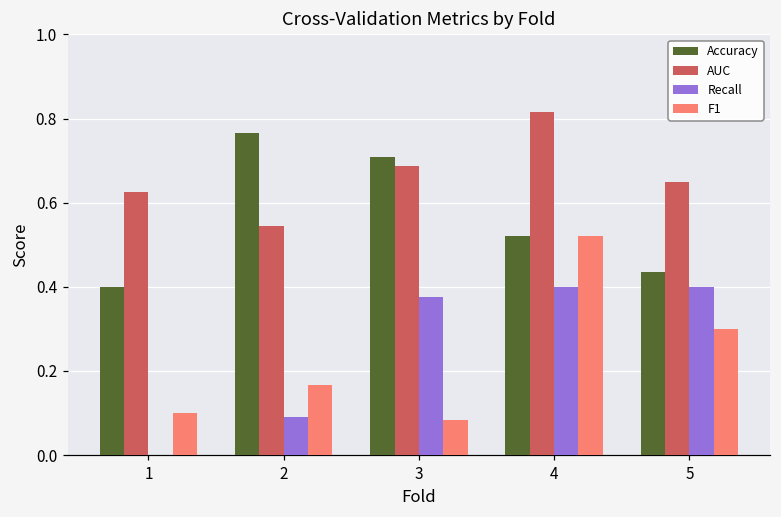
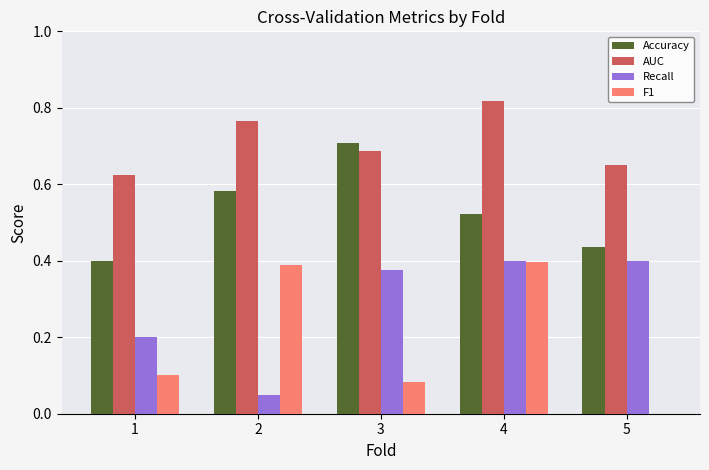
  {
    "Accuracy": {
      "1": 0.40,
-     "2": 0.77,
+     "2": 0.58,
      "3": 0.71,
      "4": 0.52,
      "5": 0.43
    },
    "AUC": {
      "1": 0.63,
-     "2": 0.55,
+     "2": 0.77,
      "3": 0.69,
      "4": 0.82,
      "5": 0.65
    },
    "Recall": {
-     "1": 0.0,
-     "2": 0.09,
+     "1": 0.2,
+     "2": 0.05,
      "3": 0.38,
      "4": 0.40,
      "5": 0.40
    },
    "F1": {
      "1": 0.10,
-     "2": 0.17,
+     "2": 0.39,
      "3": 0.08,
-     "4": 0.52,
-     "5": 0.3
+     "4": 0.40,
+     "5": 0.0
    }
  }
